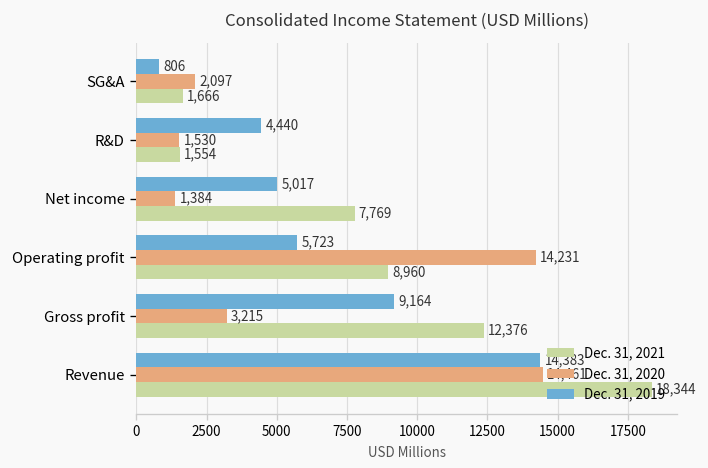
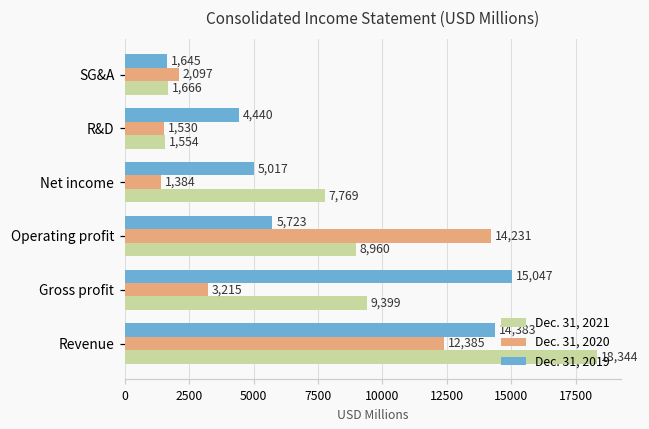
  {
    "Dec. 31, 2021": {
      "SG&A": "1,666",
      "R&D": "1,554",
      "Net income": "7,769",
      "Operating profit": "8,960",
-     "Gross profit": "12,376",
+     "Gross profit": "9,399",
      "Revenue": "18,344"
    },
    "Dec. 31, 2020": {
      "SG&A": "2,097",
      "R&D": "1,530",
      "Net income": "1,384",
      "Operating profit": "14,231",
      "Gross profit": "3,215",
-     "Revenue": "14,461"
+     "Revenue": "12,385"
    },
    "Dec. 31, 2019": {
-     "SG&A": "806",
+     "SG&A": "1,645",
      "R&D": "4,440",
      "Net income": "5,017",
      "Operating profit": "5,723",
-     "Gross profit": "9,164",
+     "Gross profit": "15,047",
      "Revenue": "14,383"
    }
  }
